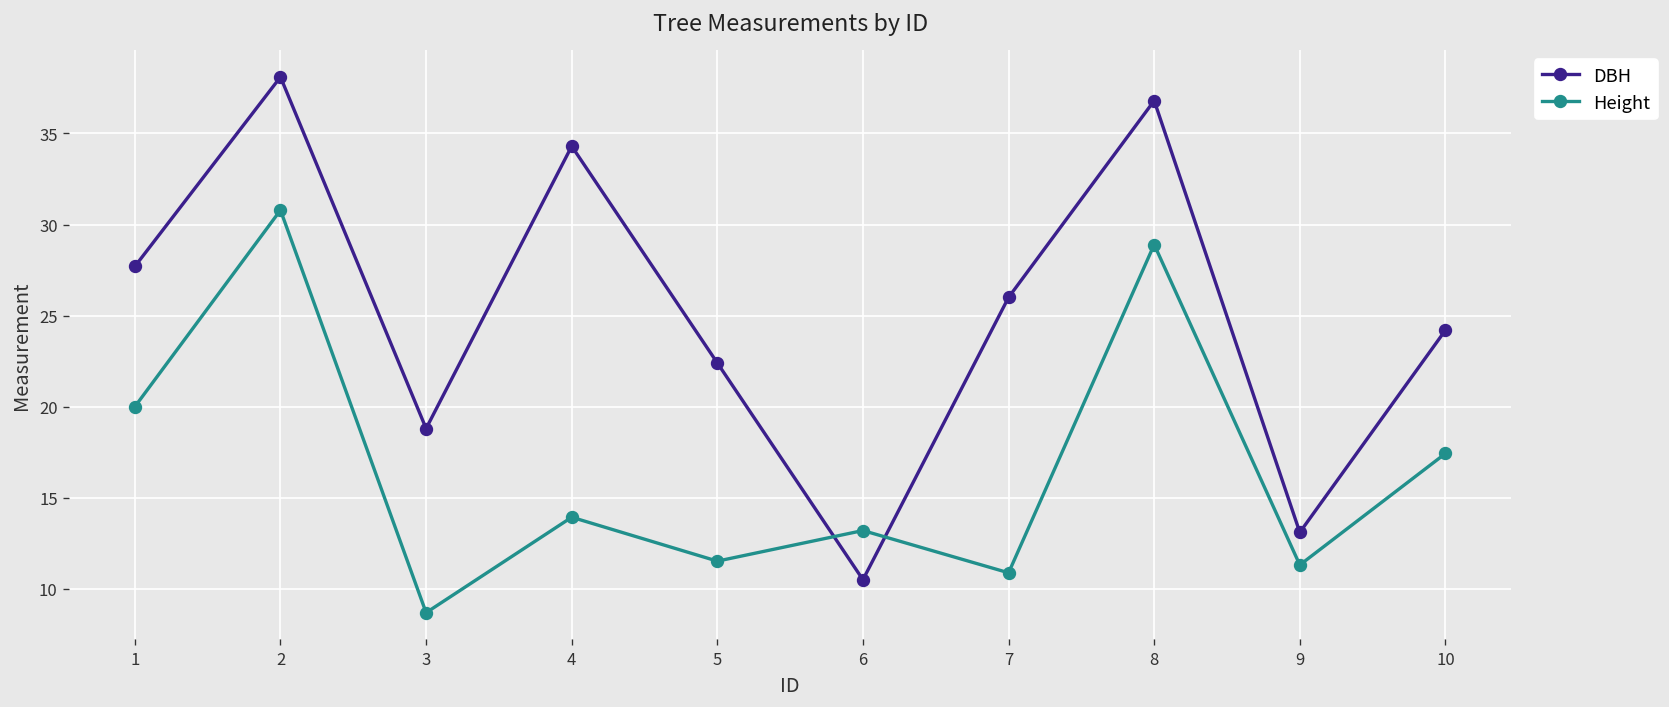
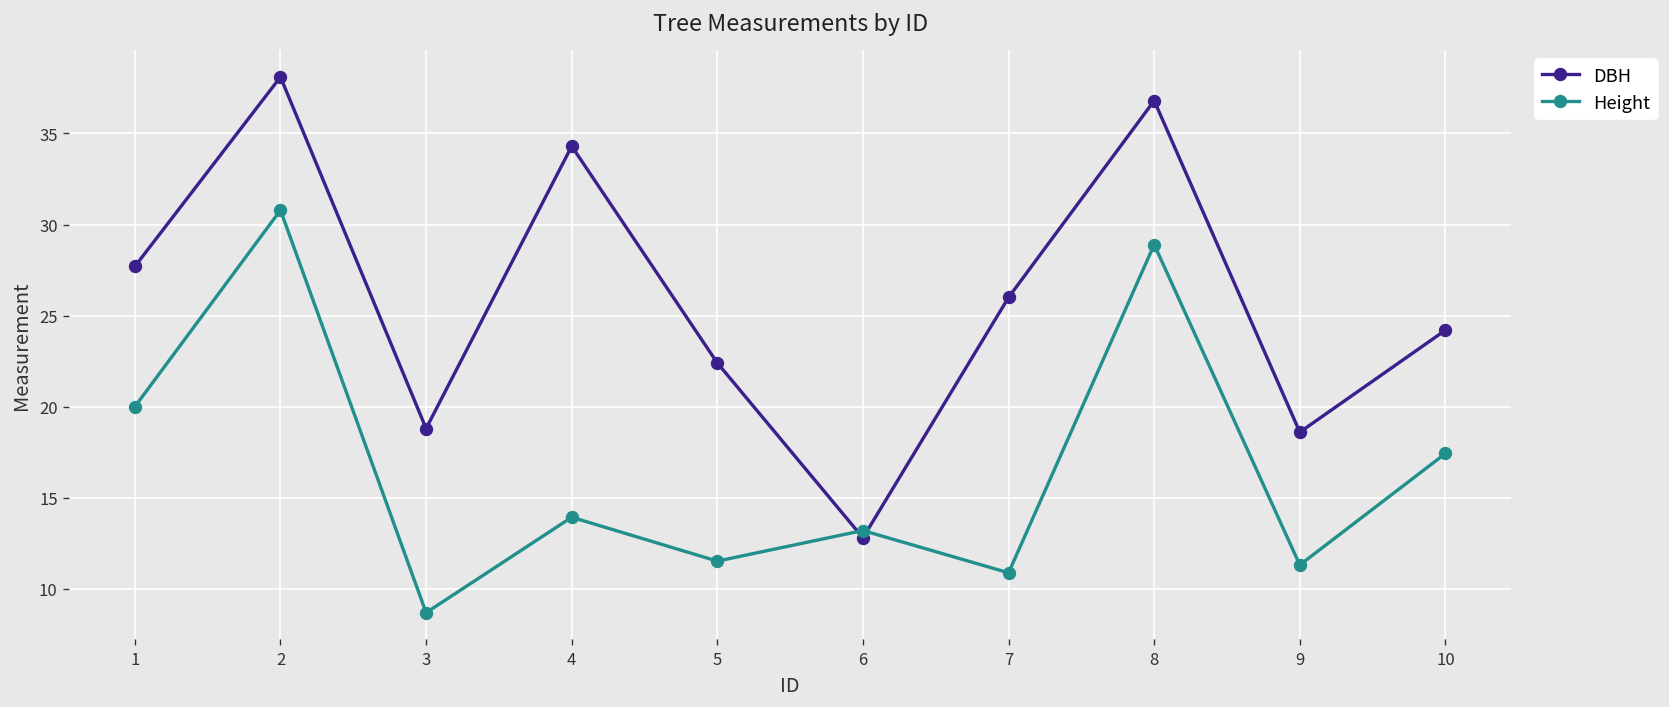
  {
    "DBH": {
      "1": 27.7,
      "2": 38.1,
      "3": 18.8,
      "4": 34.3,
      "5": 22.4,
-     "6": 10.5,
+     "6": 12.8,
      "7": 26.0,
      "8": 36.8,
-     "9": 13.1,
+     "9": 18.6,
      "10": 24.2
    },
    "Height": {
      "1": 20.0,
      "2": 30.8,
      "3": 8.7,
      "4": 13.9,
      "5": 11.5,
      "6": 13.2,
      "7": 10.9,
      "8": 28.9,
      "9": 11.3,
      "10": 17.4
    }
  }
